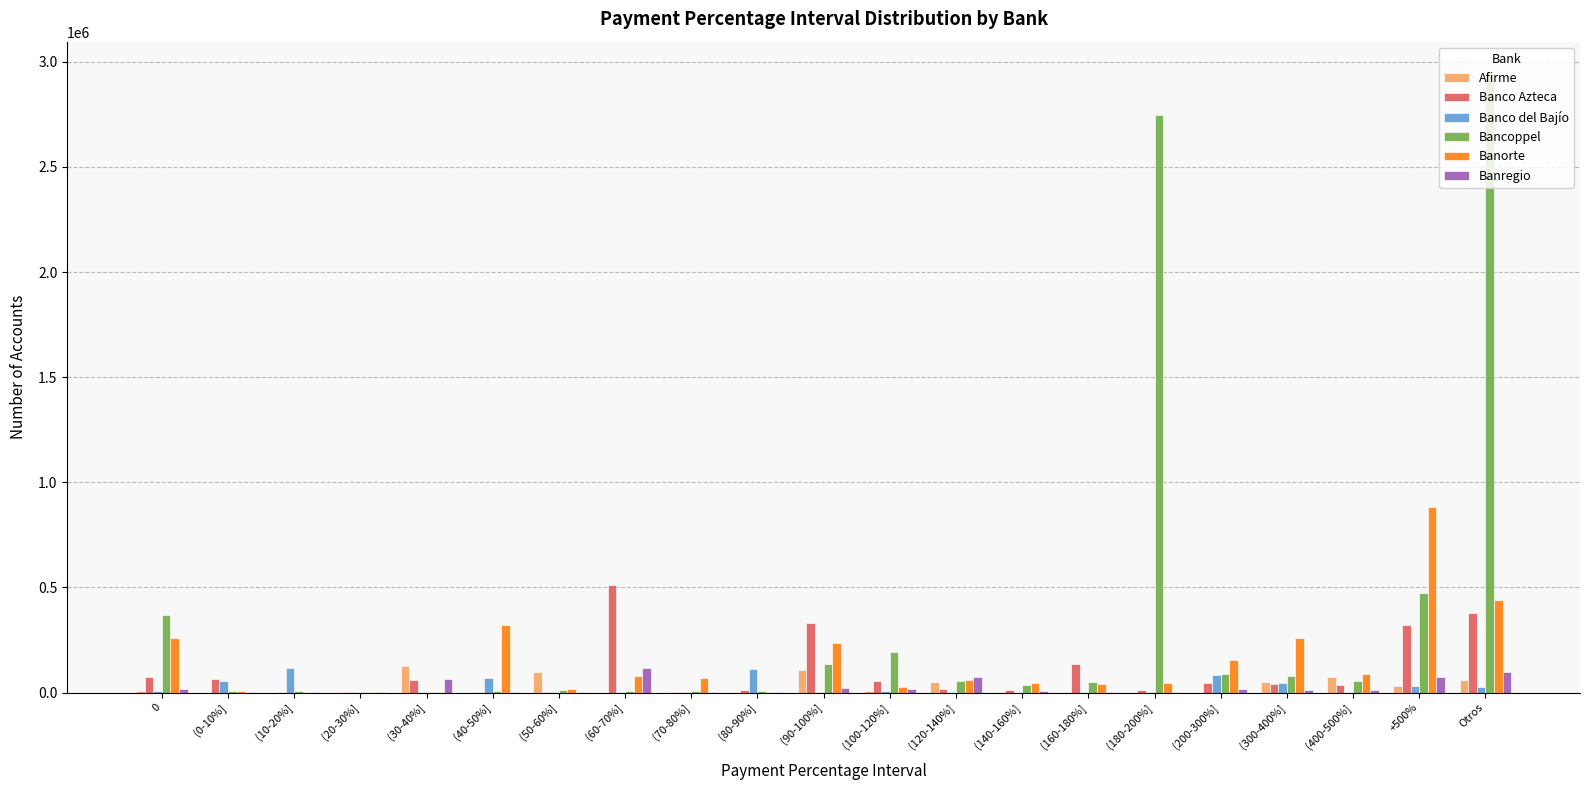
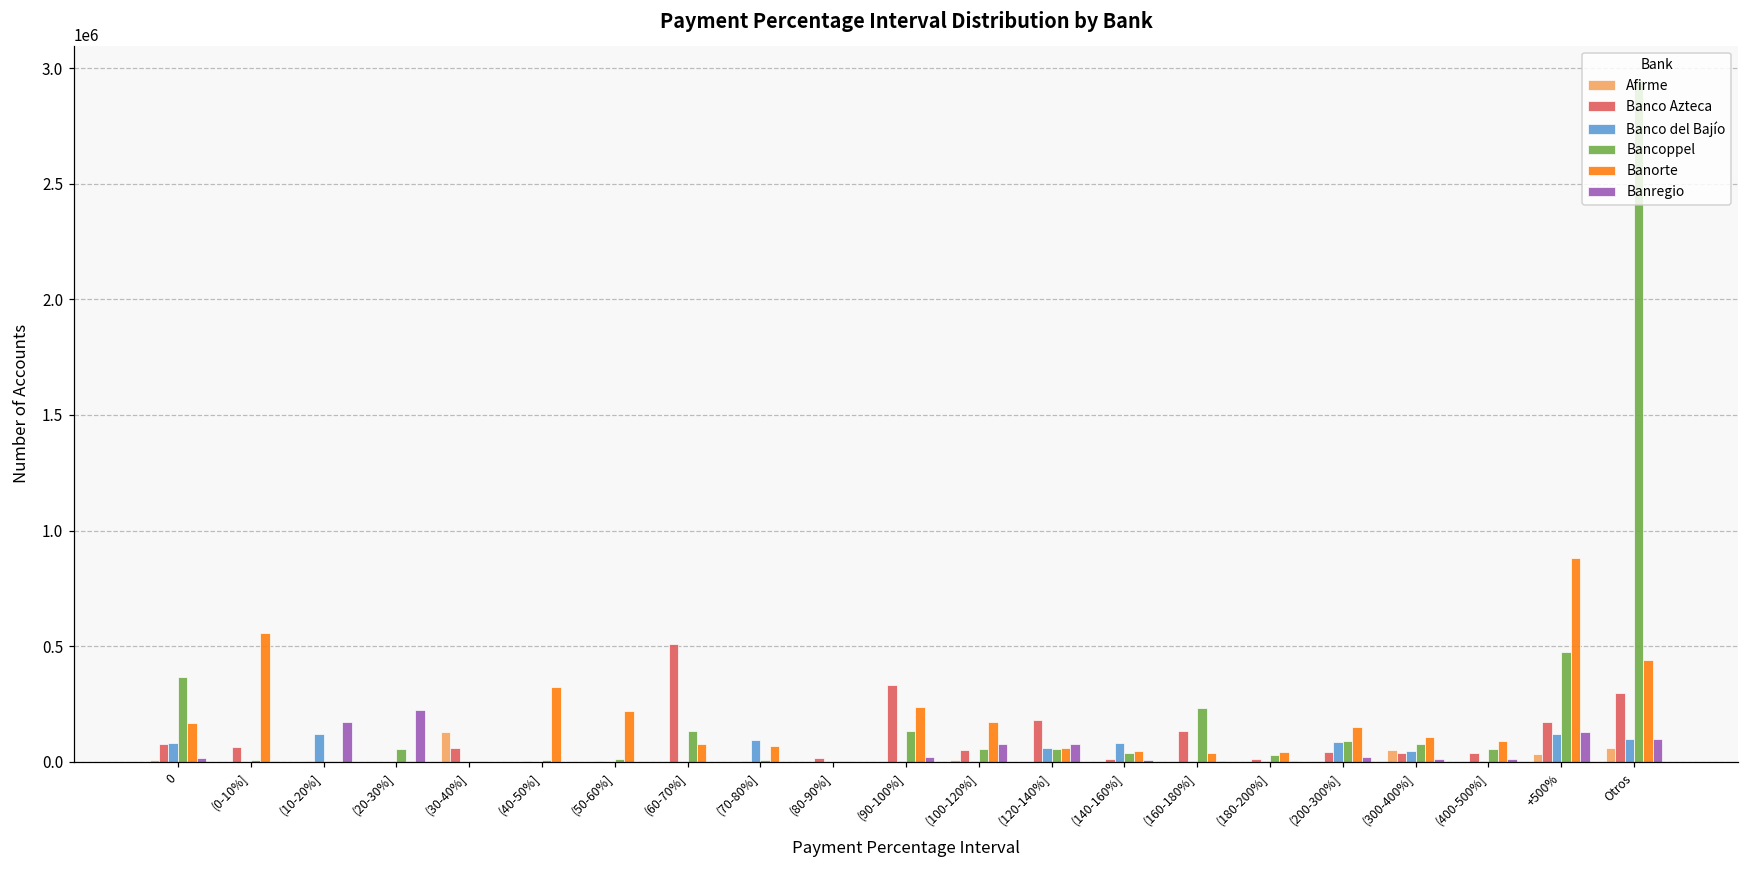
  {
    "Afirme": {
      "(30-40%]": 130000,
-     "(50-60%]": 100000,
-     "(90-100%]": 110000,
-     "(120-140%]": 50000,
+     "(50-60%]": 0,
+     "(90-100%]": 0,
+     "(120-140%]": 0,
      "(300-400%]": 50000,
-     "(400-500%]": 70000,
+     "(400-500%]": 0,
      "+500%": 30000,
      "Otros": 60000
    },
    "Banco Azteca": {
      "0": 80000,
      "(0-10%]": 60000,
      "(30-40%]": 60000,
      "(60-70%]": 510000,
      "(80-90%]": 10000,
      "(90-100%]": 330000,
      "(100-120%]": 50000,
-     "(120-140%]": 20000,
+     "(120-140%]": 180000,
      "(140-160%]": 10000,
      "(160-180%]": 130000,
      "(200-300%]": 40000,
      "(300-400%]": 40000,
      "(400-500%]": 40000,
-     "+500%": 320000,
-     "Otros": 380000
+     "+500%": 170000,
+     "Otros": 300000
    },
    "Banco del Bajío": {
-     "0": 10000,
-     "(0-10%]": 50000,
+     "0": 80000,
+     "(0-10%]": 0,
      "(10-20%]": 120000,
-     "(40-50%]": 70000,
-     "(70-80%]": 0,
-     "(80-90%]": 110000,
-     "(120-140%]": 0,
-     "(140-160%]": 0,
+     "(40-50%]": 0,
+     "(70-80%]": 90000,
+     "(80-90%]": 0,
+     "(120-140%]": 60000,
+     "(140-160%]": 80000,
      "(200-300%]": 80000,
      "(300-400%]": 50000,
-     "+500%": 30000,
-     "Otros": 20000
+     "+500%": 120000,
+     "Otros": 100000
    },
    "Bancoppel": {
      "0": 370000,
-     "(20-30%]": 0,
+     "(20-30%]": 50000,
      "(50-60%]": 10000,
-     "(60-70%]": 10000,
+     "(60-70%]": 130000,
      "(90-100%]": 130000,
-     "(100-120%]": 190000,
+     "(100-120%]": 60000,
      "(120-140%]": 50000,
      "(140-160%]": 40000,
-     "(160-180%]": 50000,
-     "(180-200%]": 2750000,
+     "(160-180%]": 230000,
+     "(180-200%]": 30000,
      "(200-300%]": 90000,
      "(300-400%]": 80000,
      "(400-500%]": 50000,
      "+500%": 470000
    },
    "Banorte": {
-     "0": 260000,
-     "(0-10%]": 10000,
+     "0": 170000,
+     "(0-10%]": 560000,
      "(40-50%]": 320000,
-     "(50-60%]": 10000,
+     "(50-60%]": 220000,
      "(60-70%]": 80000,
      "(70-80%]": 70000,
      "(90-100%]": 240000,
-     "(100-120%]": 20000,
+     "(100-120%]": 170000,
      "(120-140%]": 60000,
      "(140-160%]": 50000,
      "(160-180%]": 40000,
      "(180-200%]": 40000,
      "(200-300%]": 150000,
-     "(300-400%]": 260000,
+     "(300-400%]": 110000,
      "(400-500%]": 90000,
      "+500%": 880000,
      "Otros": 440000
    },
    "Banregio": {
      "0": 20000,
-     "(10-20%]": 0,
-     "(20-30%]": 0,
-     "(30-40%]": 60000,
-     "(60-70%]": 120000,
+     "(10-20%]": 170000,
+     "(20-30%]": 230000,
+     "(30-40%]": 0,
+     "(60-70%]": 0,
      "(90-100%]": 20000,
-     "(100-120%]": 20000,
+     "(100-120%]": 80000,
      "(120-140%]": 80000,
      "(200-300%]": 20000,
      "(300-400%]": 10000,
-     "+500%": 70000,
+     "+500%": 130000,
      "Otros": 100000
    }
  }
